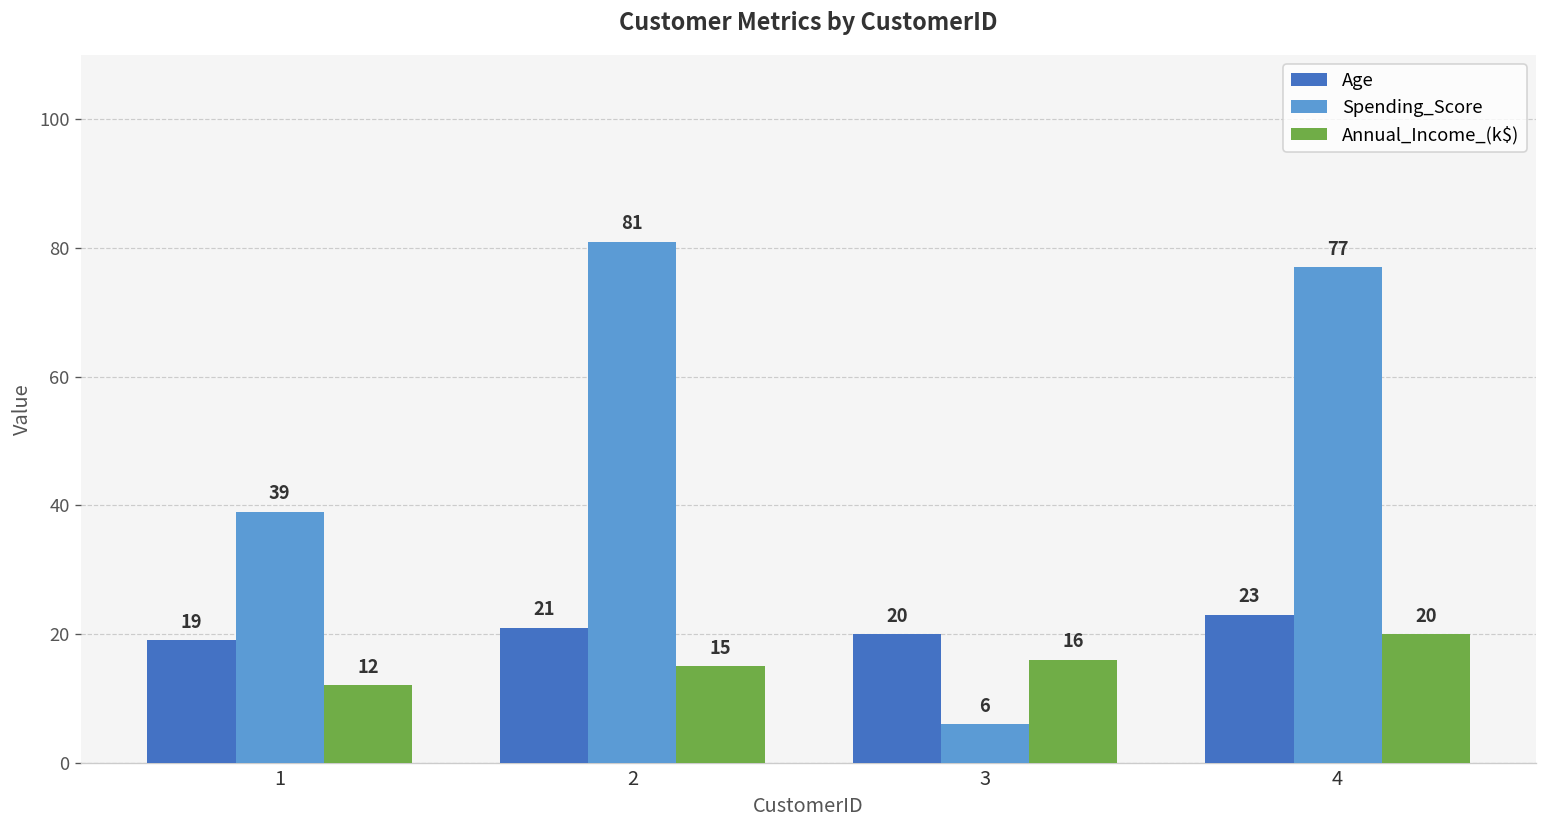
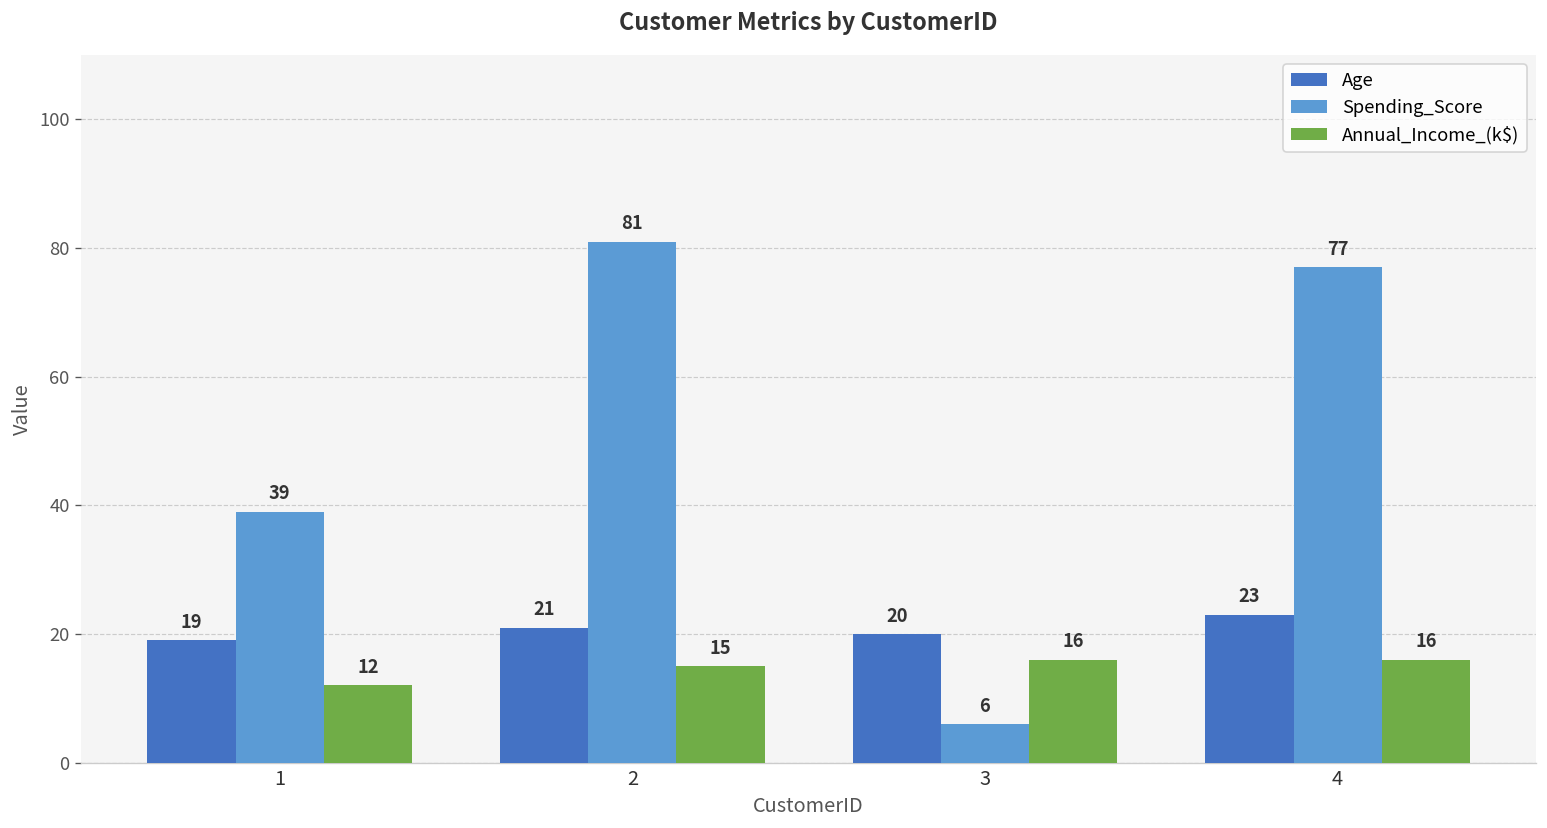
  {
    "Annual_Income_(k$)": {
      "1": 12,
      "2": 15,
      "3": 16,
-     "4": 20
+     "4": 16
    }
  }
